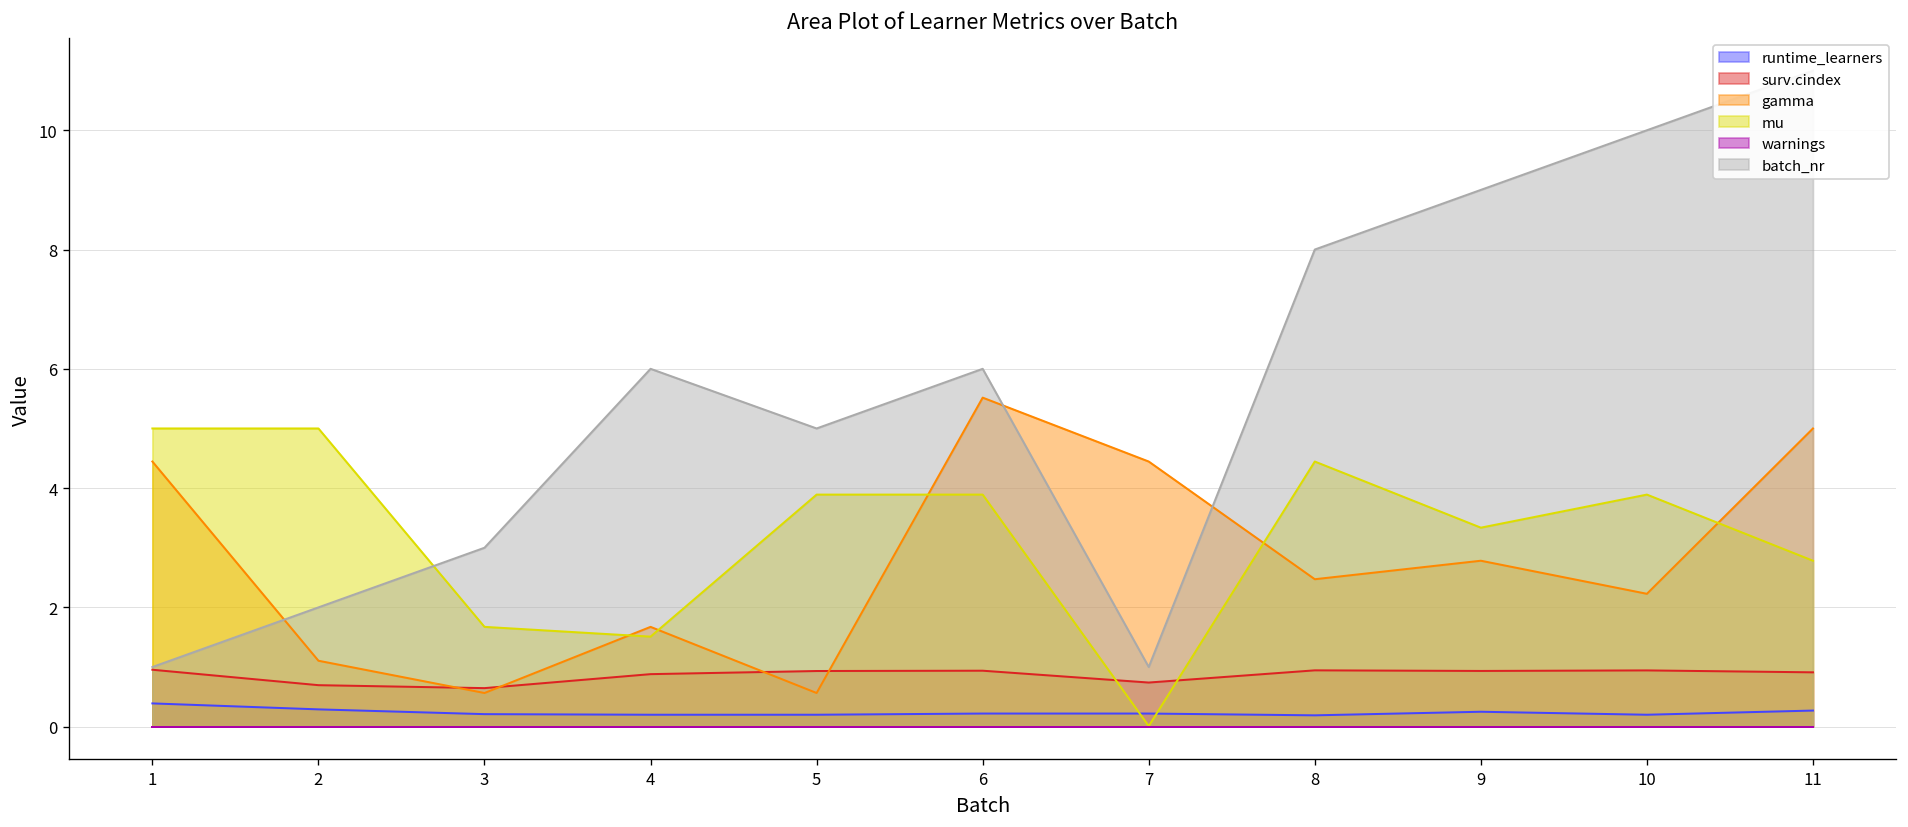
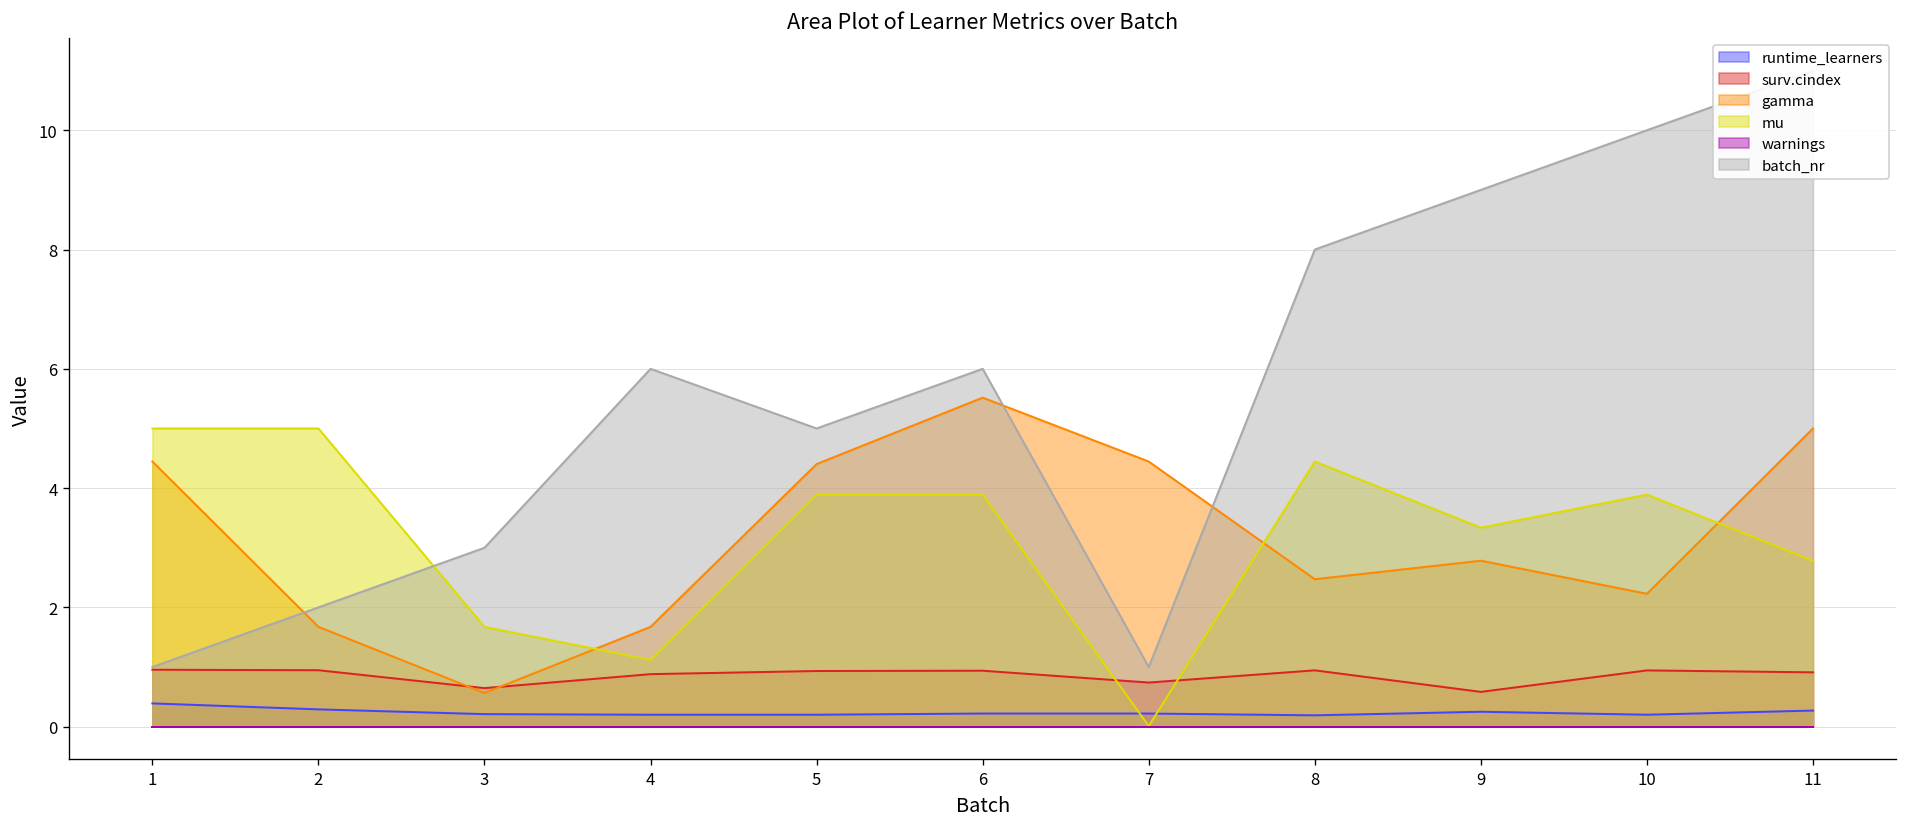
  {
    "runtime_learners": {
      "1": 0.4,
      "2": 0.3,
      "3": 0.2,
      "4": 0.2,
      "5": 0.2,
      "6": 0.2,
      "7": 0.2,
      "8": 0.2,
      "9": 0.3,
      "10": 0.2,
      "11": 0.3
    },
    "surv.cindex": {
-     "2": 0.7,
+     "2": 0.9,
      "3": 0.6,
      "4": 0.9,
      "5": 0.9,
      "6": 0.9,
      "7": 0.7,
      "8": 0.9,
-     "9": 0.9,
+     "9": 0.6,
      "10": 0.9,
      "11": 0.9
    },
    "gamma": {
      "1": 4.4,
-     "2": 1.1,
+     "2": 1.7,
      "3": 0.6,
      "4": 1.7,
-     "5": 0.6,
+     "5": 4.4,
      "6": 5.5,
      "7": 4.4,
      "8": 2.5,
      "9": 2.8,
      "10": 2.2,
      "11": 5.0
    },
    "mu": {
      "1": 5.0,
      "2": 5.0,
      "3": 1.7,
-     "4": 1.5,
+     "4": 1.1,
      "5": 3.9,
      "6": 3.9,
      "8": 4.4,
      "9": 3.3,
      "10": 3.9,
      "11": 2.8
    },
    "warnings": {
      "1": 0.0,
      "2": 0.0,
      "3": 0.0,
      "4": 0.0,
      "5": 0.0,
      "6": 0.0,
      "8": 0.0,
      "9": 0.0,
      "10": 0.0,
      "11": 0.0
    },
    "batch_nr": {
      "2": 2.0,
      "3": 3.0,
      "4": 6.0,
      "5": 5.0,
      "6": 6.0,
      "7": 1.0,
      "8": 8.0,
      "9": 9.0,
      "10": 10.0
    }
  }
